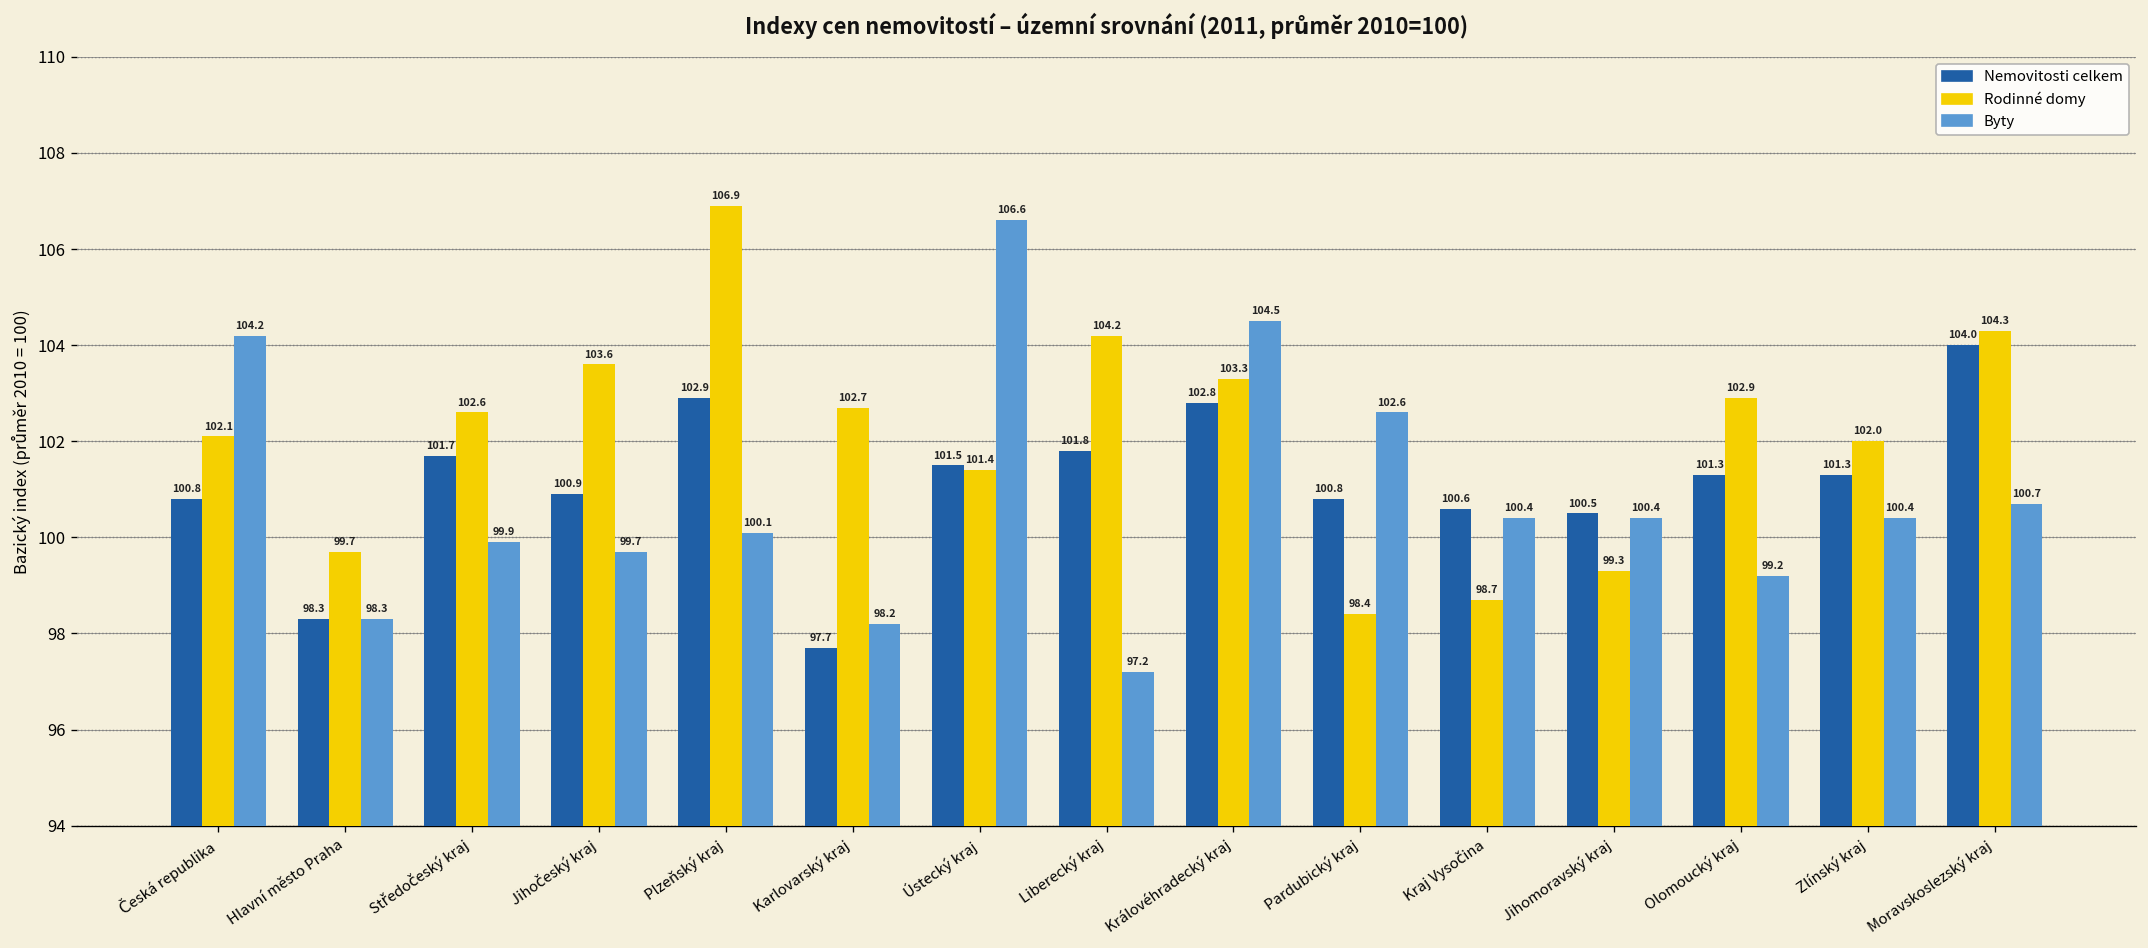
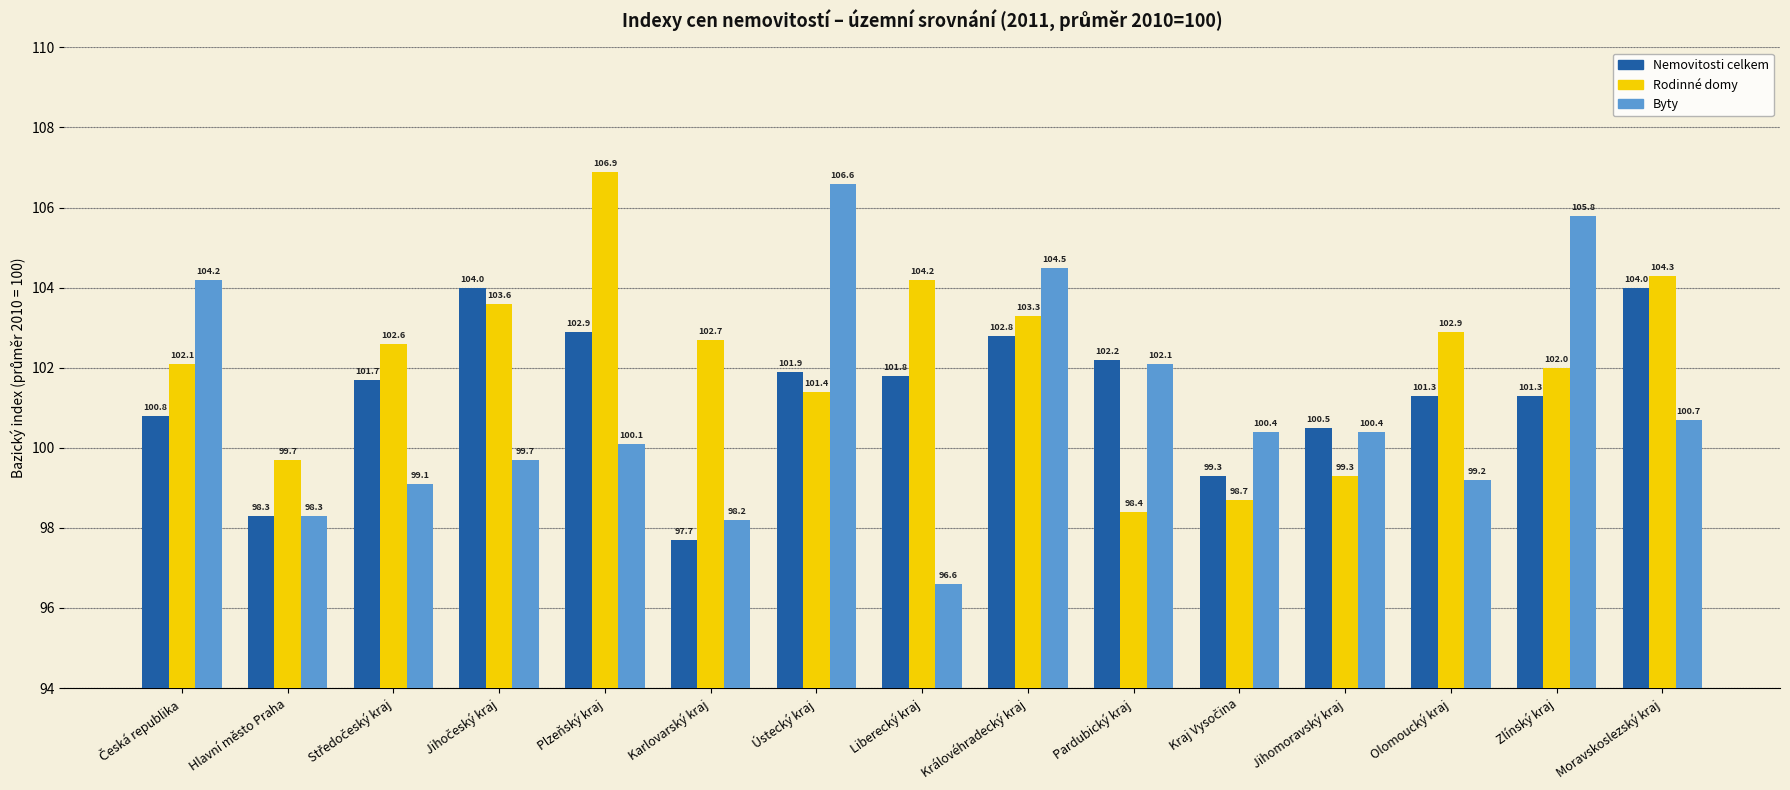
  {
    "Nemovitosti celkem": {
      "Česká republika": 100.8,
      "Hlavní město Praha": 98.3,
      "Středočeský kraj": 101.7,
-     "Jihočeský kraj": 100.9,
+     "Jihočeský kraj": 104.0,
      "Plzeňský kraj": 102.9,
      "Karlovarský kraj": 97.7,
-     "Ústecký kraj": 101.5,
+     "Ústecký kraj": 101.9,
      "Liberecký kraj": 101.8,
      "Královéhradecký kraj": 102.8,
-     "Pardubický kraj": 100.8,
-     "Kraj Vysočina": 100.6,
+     "Pardubický kraj": 102.2,
+     "Kraj Vysočina": 99.3,
      "Jihomoravský kraj": 100.5,
      "Olomoucký kraj": 101.3,
      "Zlínský kraj": 101.3,
      "Moravskoslezský kraj": 104.0
    },
    "Rodinné domy": {
      "Česká republika": 102.1,
      "Hlavní město Praha": 99.7,
      "Středočeský kraj": 102.6,
      "Jihočeský kraj": 103.6,
      "Plzeňský kraj": 106.9,
      "Karlovarský kraj": 102.7,
      "Ústecký kraj": 101.4,
      "Liberecký kraj": 104.2,
      "Královéhradecký kraj": 103.3,
      "Pardubický kraj": 98.4,
      "Kraj Vysočina": 98.7,
      "Jihomoravský kraj": 99.3,
      "Olomoucký kraj": 102.9,
      "Zlínský kraj": 102.0,
      "Moravskoslezský kraj": 104.3
    },
    "Byty": {
      "Česká republika": 104.2,
      "Hlavní město Praha": 98.3,
-     "Středočeský kraj": 99.9,
+     "Středočeský kraj": 99.1,
      "Jihočeský kraj": 99.7,
      "Plzeňský kraj": 100.1,
      "Karlovarský kraj": 98.2,
      "Ústecký kraj": 106.6,
-     "Liberecký kraj": 97.2,
+     "Liberecký kraj": 96.6,
      "Královéhradecký kraj": 104.5,
-     "Pardubický kraj": 102.6,
+     "Pardubický kraj": 102.1,
      "Kraj Vysočina": 100.4,
      "Jihomoravský kraj": 100.4,
      "Olomoucký kraj": 99.2,
-     "Zlínský kraj": 100.4,
+     "Zlínský kraj": 105.8,
      "Moravskoslezský kraj": 100.7
    }
  }
